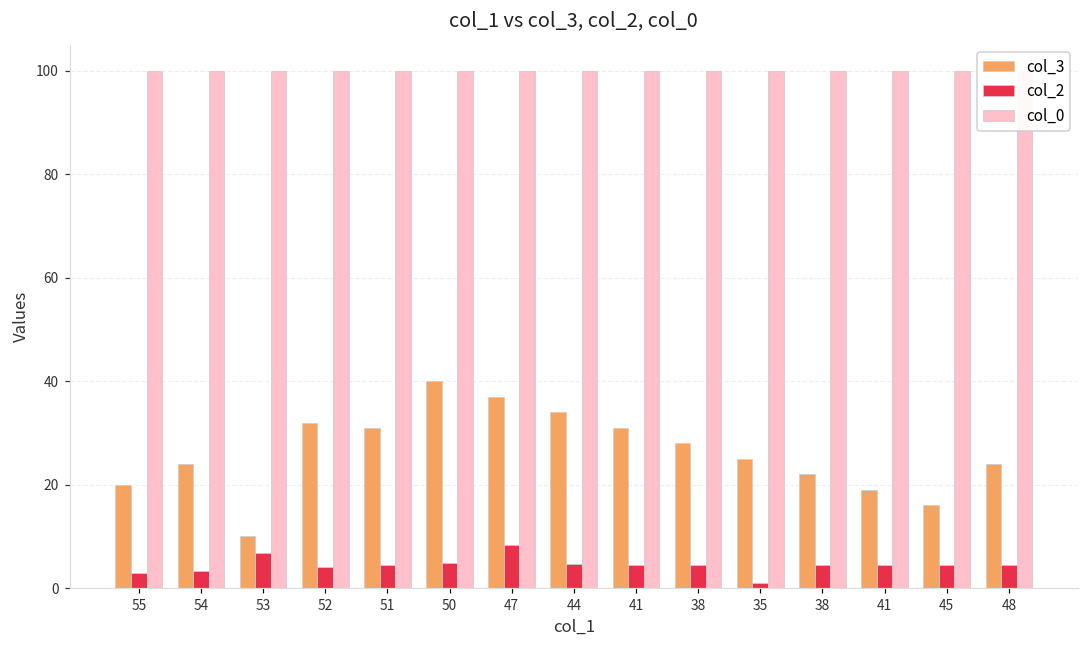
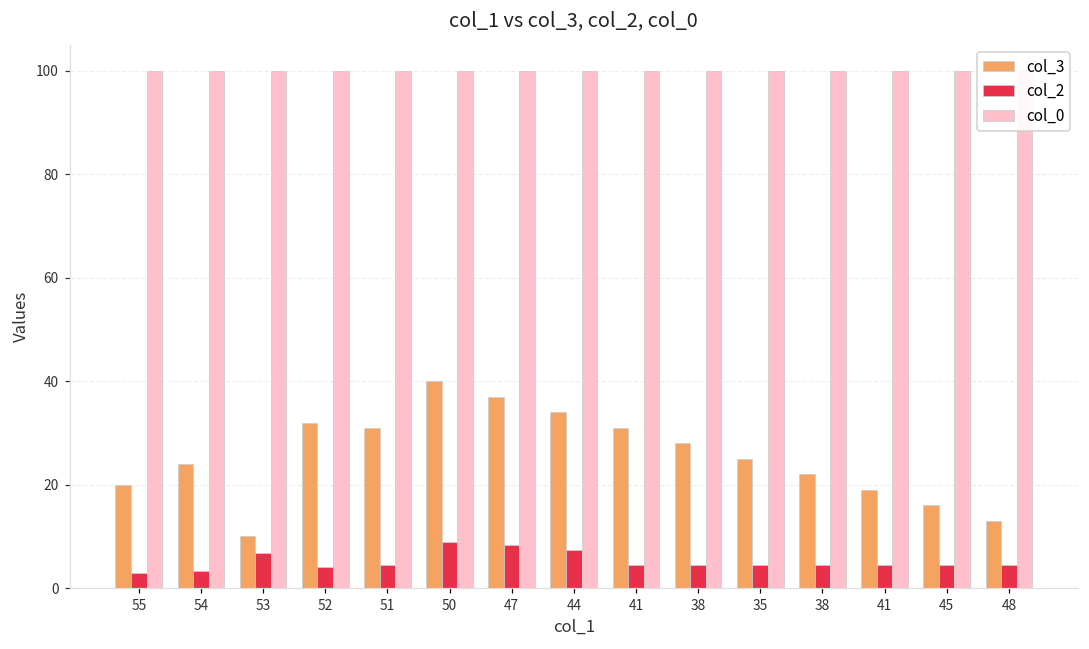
  {
    "col_3": {
      "55": 20,
      "54": 24,
      "53": 10,
      "52": 32,
      "51": 31,
      "50": 40,
      "47": 37,
      "44": 34,
      "35": 25,
      "45": 16,
-     "48": 24
+     "48": 13
    },
    "col_2": {
      "55": 3,
      "54": 3,
      "53": 7,
      "52": 4,
      "51": 4,
-     "50": 5,
+     "50": 9,
      "47": 8,
-     "44": 5,
-     "35": 1,
+     "44": 7,
+     "35": 4,
      "45": 4,
      "48": 4
    },
    "col_0": {
      "55": 100,
      "54": 100,
      "53": 100,
      "52": 100,
      "51": 100,
      "50": 100,
      "47": 100,
      "44": 100,
      "35": 100,
      "45": 100
    }
  }
